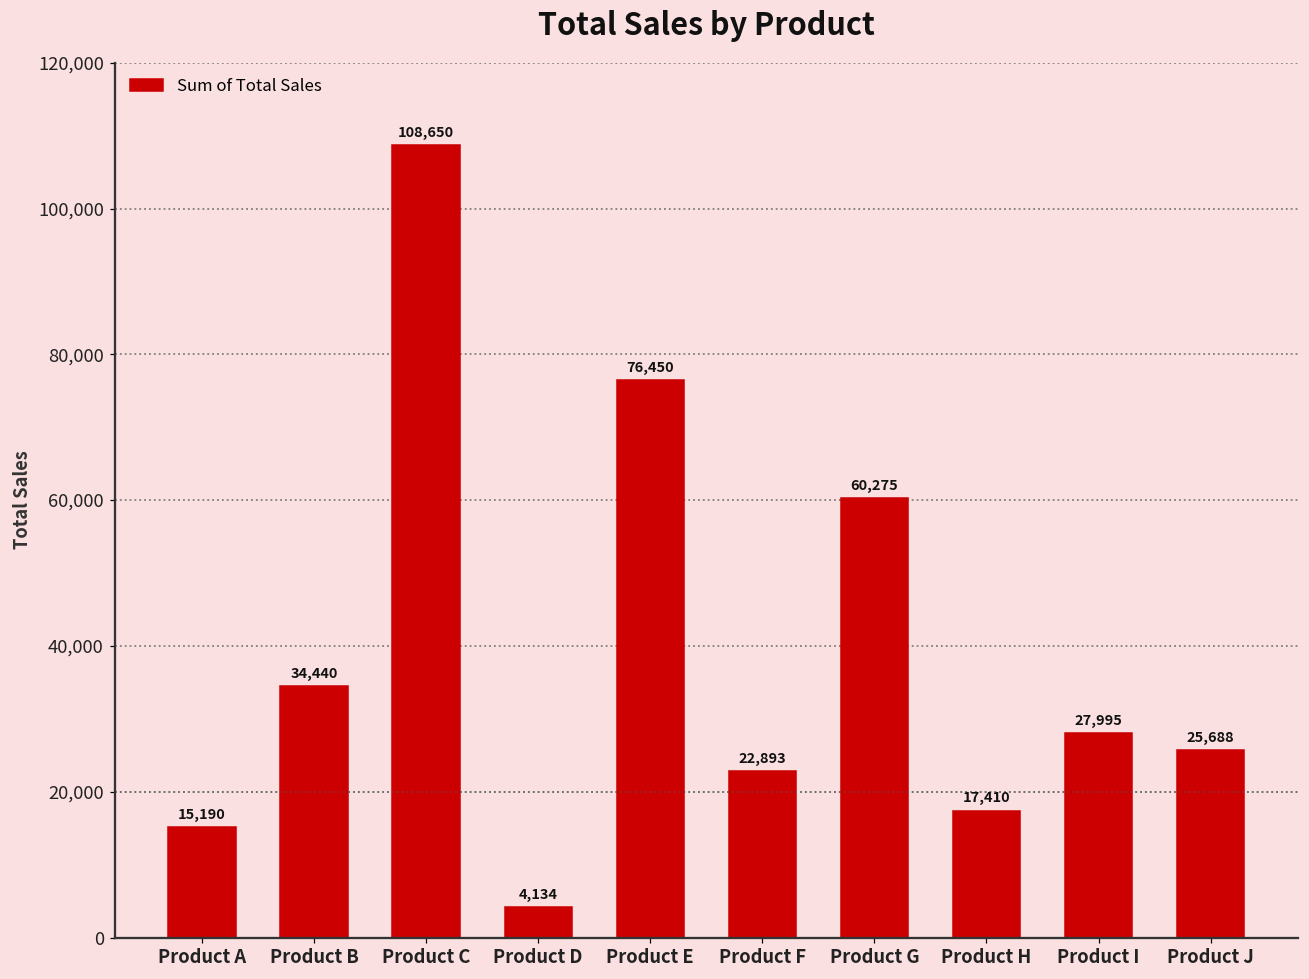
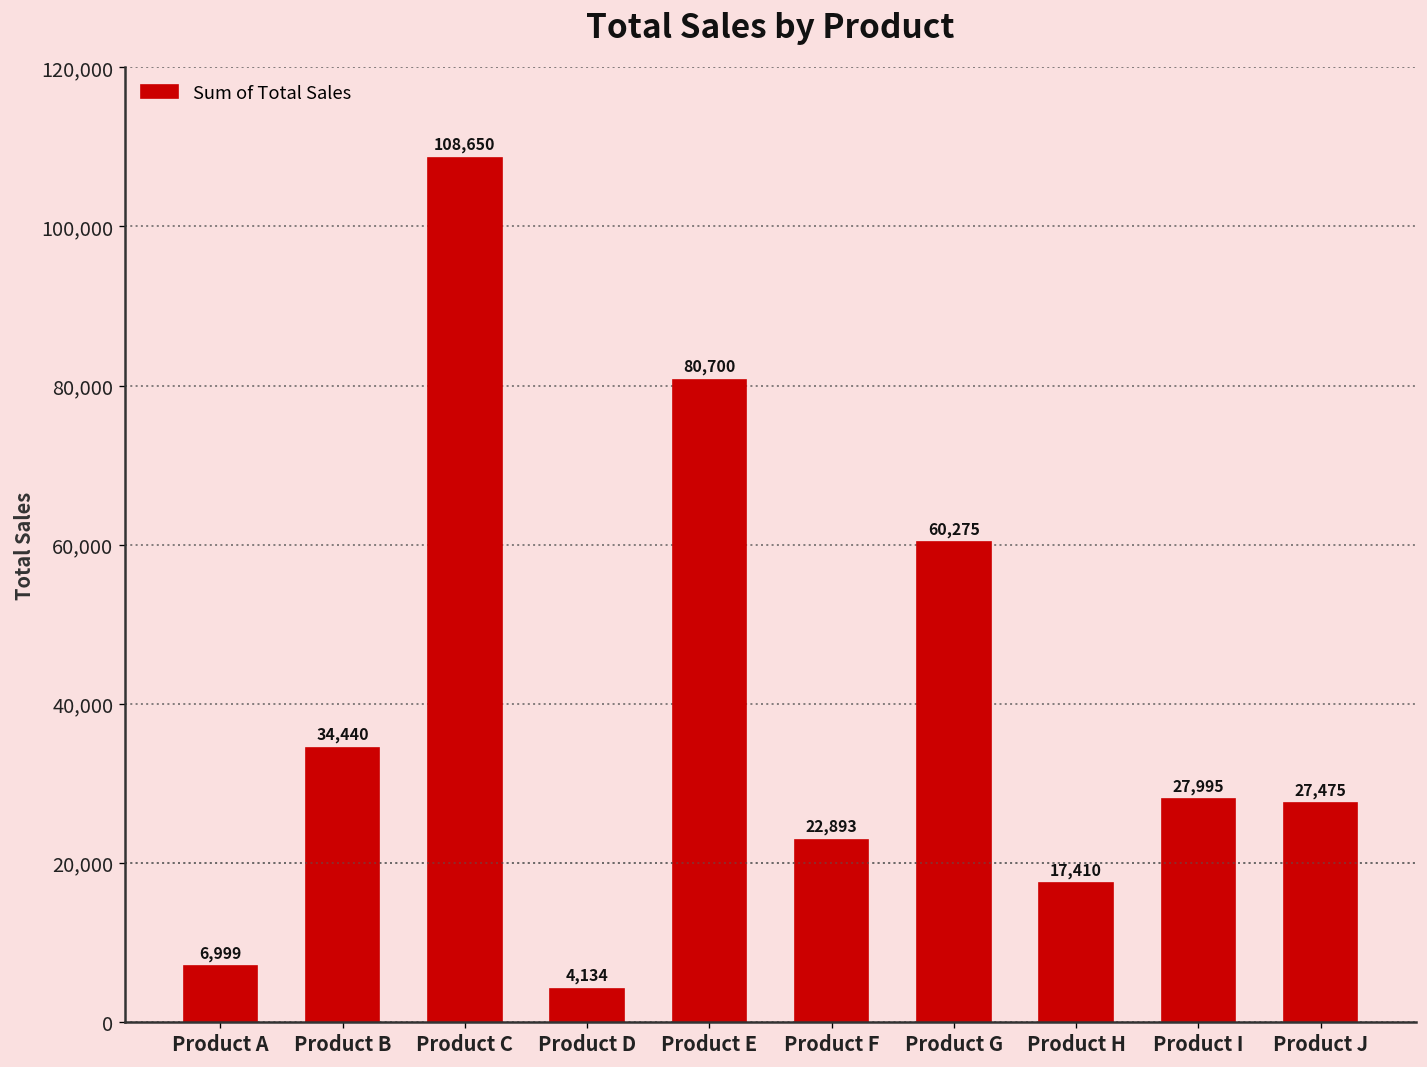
  {
-   "Product A": "15,190",
+   "Product A": "6,999",
    "Product B": "34,440",
    "Product C": "108,650",
    "Product D": "4,134",
-   "Product E": "76,450",
+   "Product E": "80,700",
    "Product F": "22,893",
    "Product G": "60,275",
    "Product H": "17,410",
    "Product I": "27,995",
-   "Product J": "25,688"
+   "Product J": "27,475"
  }
